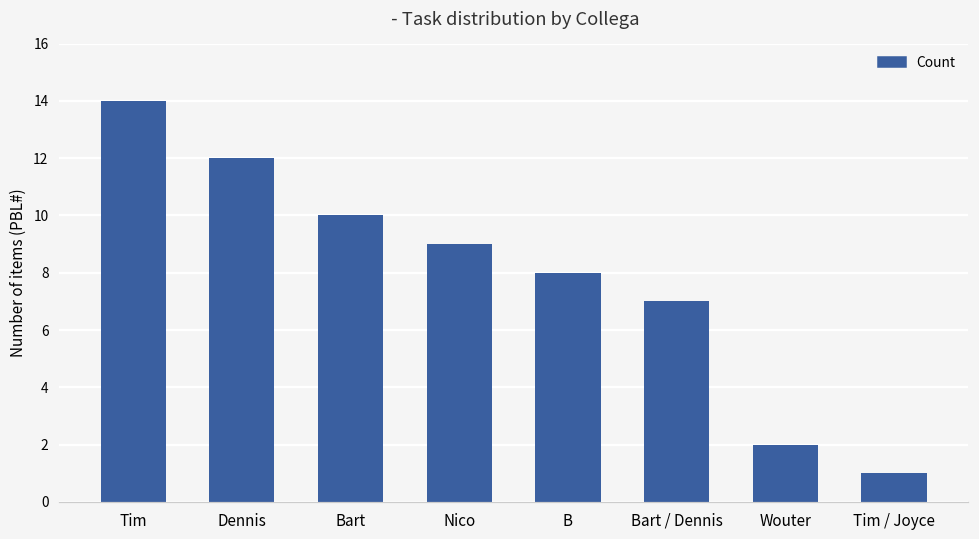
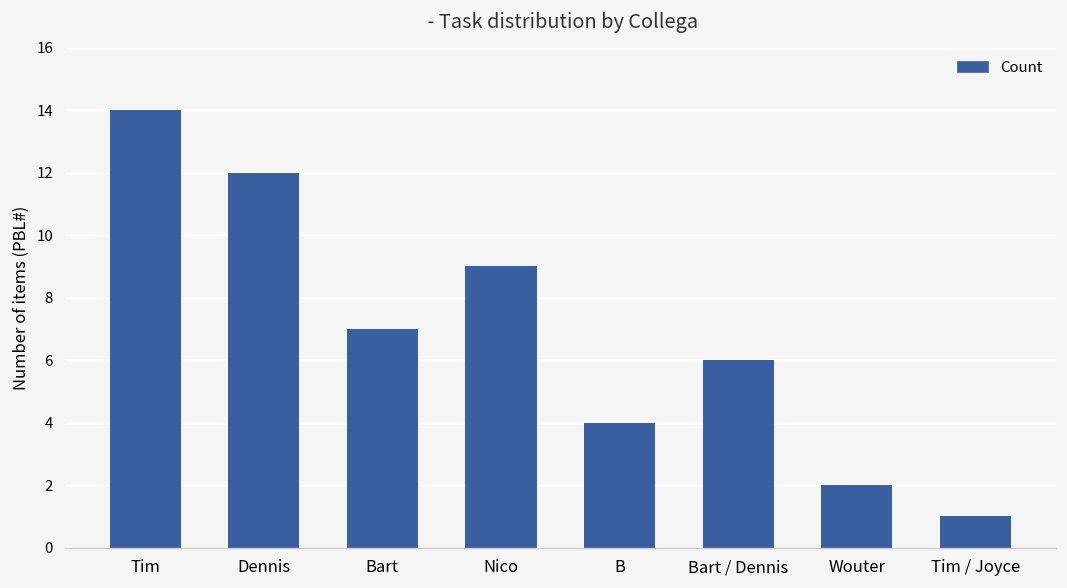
  {
    "Tim": 14,
    "Dennis": 12,
-   "Bart": 10,
+   "Bart": 7,
    "Nico": 9,
-   "B": 8,
-   "Bart / Dennis": 7,
+   "B": 4,
+   "Bart / Dennis": 6,
    "Wouter": 2,
    "Tim / Joyce": 1
  }
